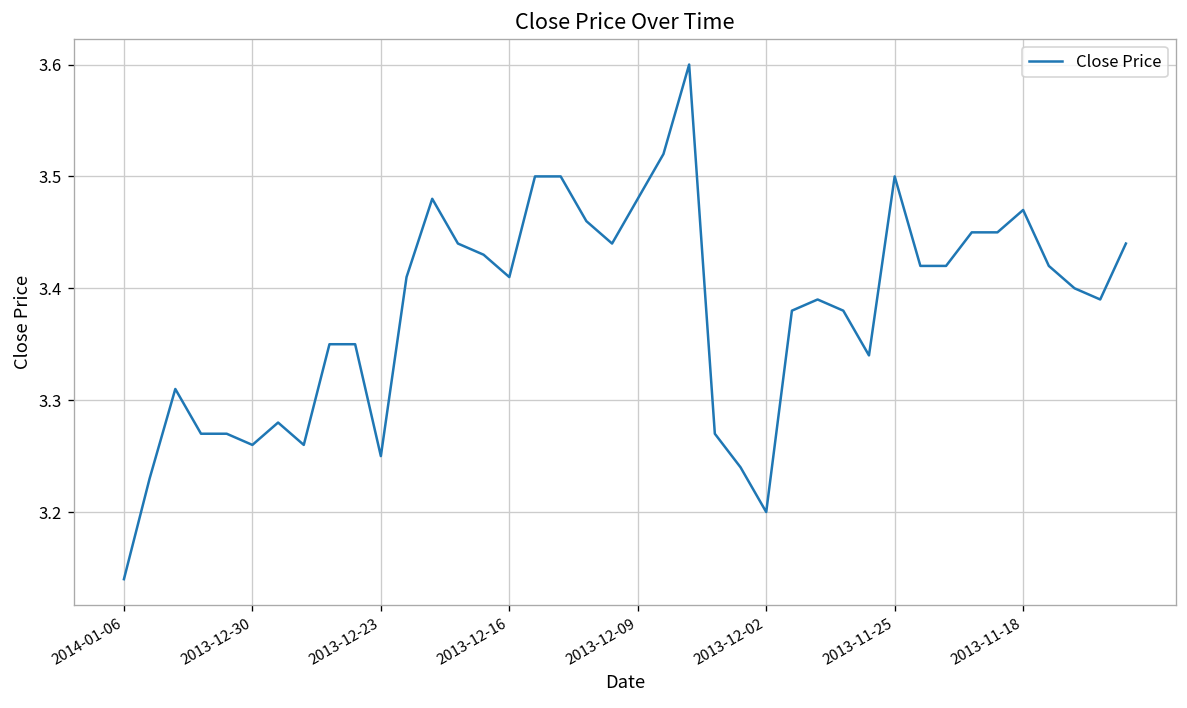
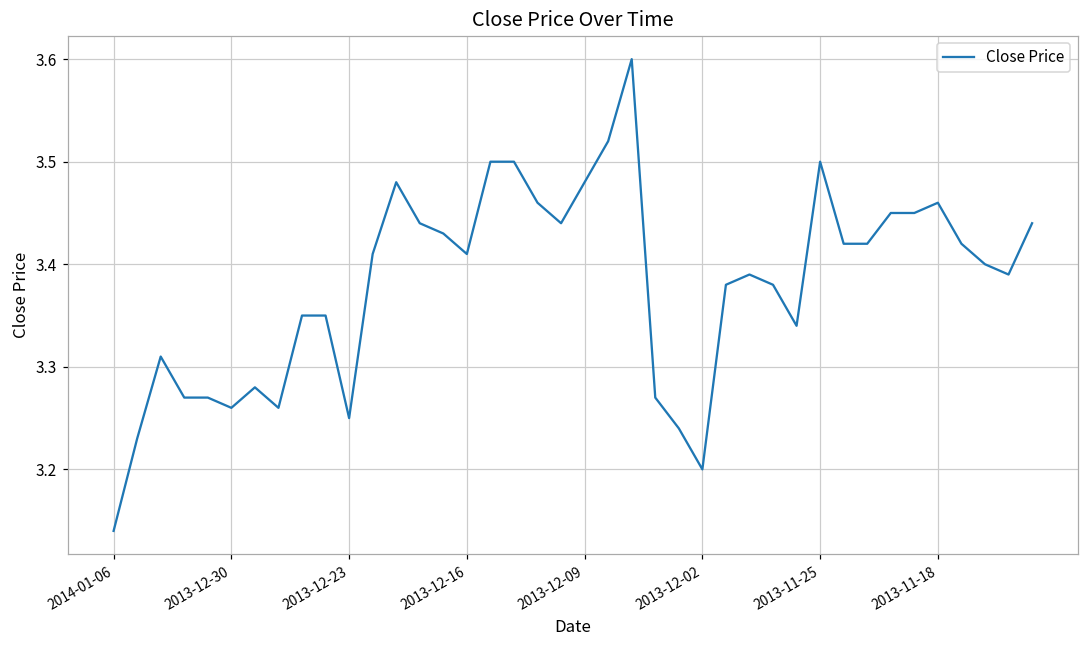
  {
    "2014-01-06": 3.14,
    "2013-12-30": 3.26,
    "2013-12-23": 3.25,
    "2013-12-16": 3.41,
    "2013-12-09": 3.48,
    "2013-12-02": 3.20,
    "2013-11-25": 3.50,
-   "2013-11-18": 3.47
+   "2013-11-18": 3.46
  }
